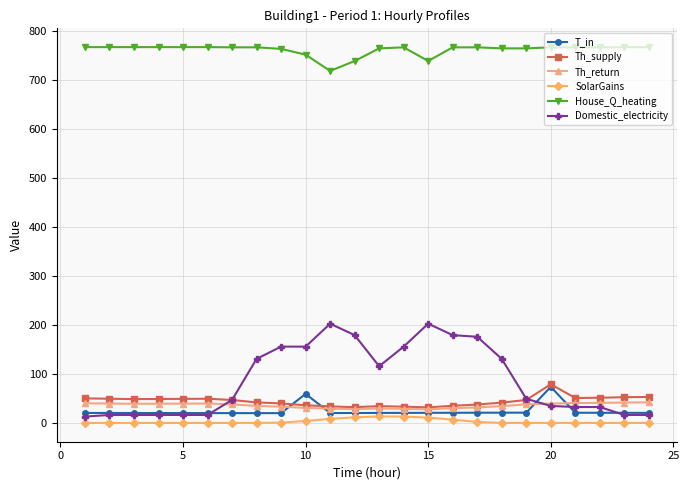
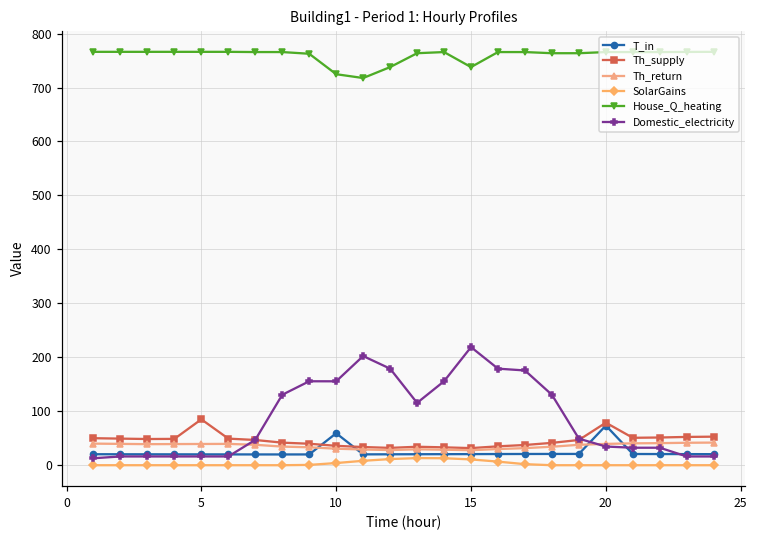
  {
    "T_in": {
      "10": 60,
      "15": 20,
      "20": 70
    },
    "Th_supply": {
-     "5": 50,
+     "5": 90,
      "10": 40,
      "20": 80
    },
    "House_Q_heating": {
      "5": 770,
-     "10": 750,
+     "10": 720,
      "15": 740
    },
    "Domestic_electricity": {
      "10": 160,
-     "15": 200
+     "15": 220
    }
  }
